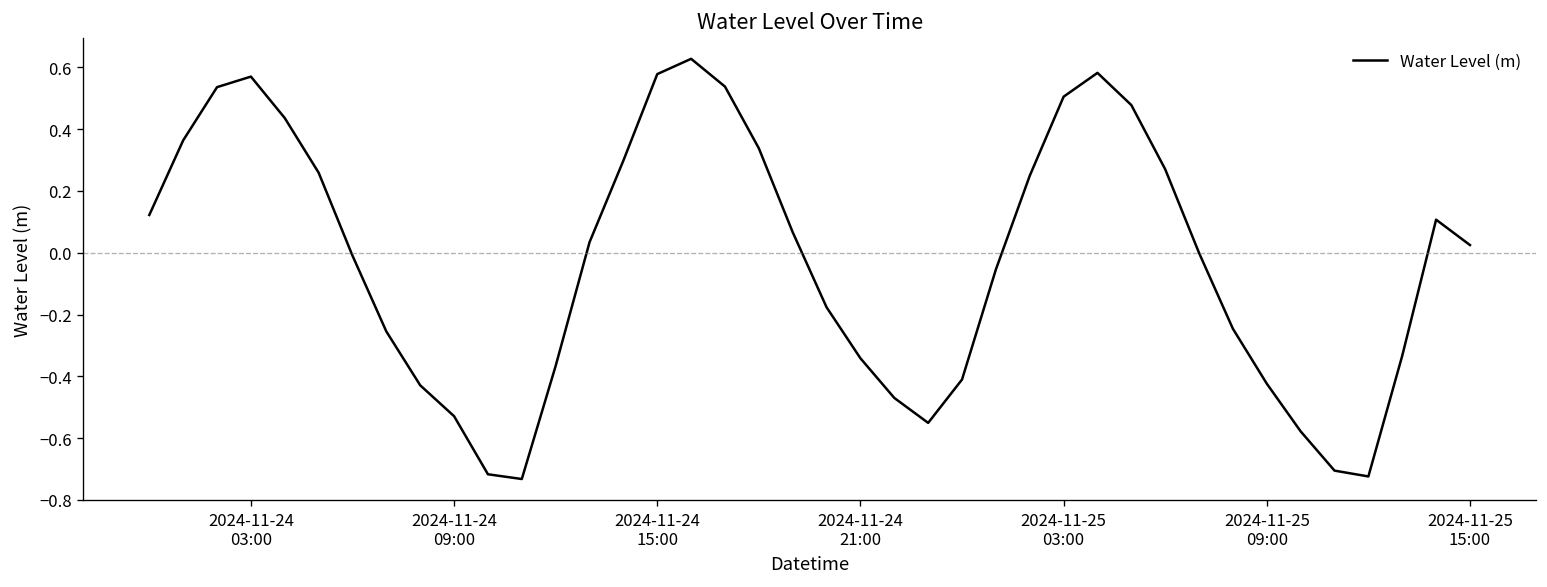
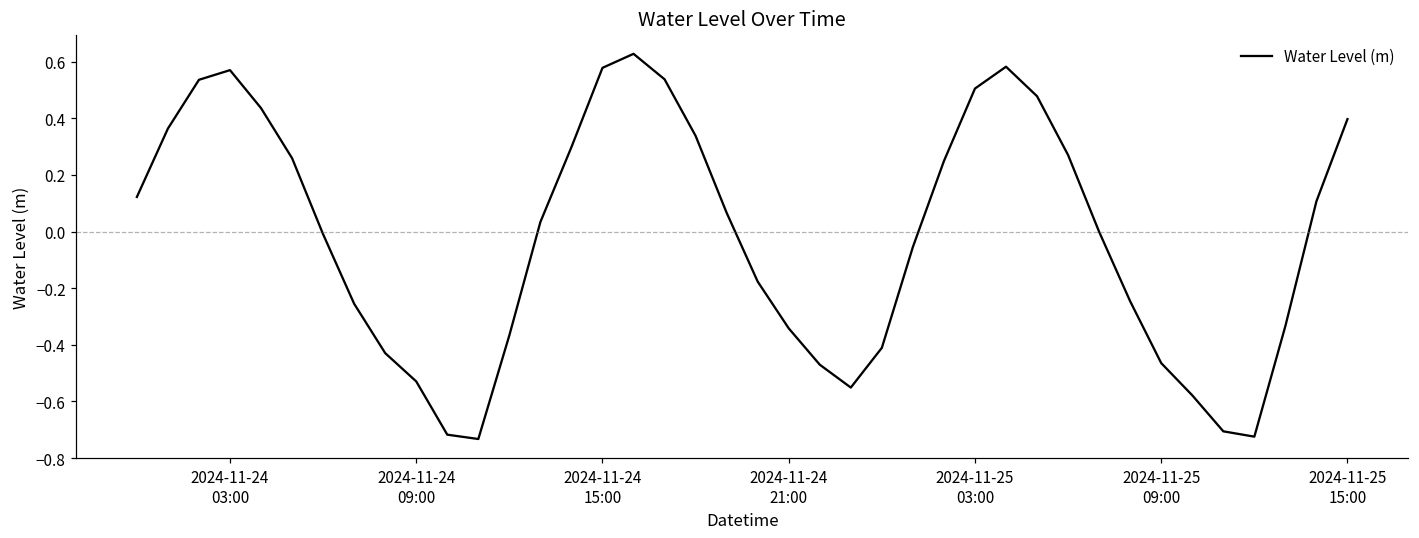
  {
    "2024-11-24 03:00": 0.57,
    "2024-11-24 09:00": -0.53,
    "2024-11-24 15:00": 0.58,
    "2024-11-24 21:00": -0.34,
    "2024-11-25 03:00": 0.51,
-   "2024-11-25 09:00": -0.42,
-   "2024-11-25 15:00": 0.02
+   "2024-11-25 09:00": -0.46,
+   "2024-11-25 15:00": 0.40
  }
